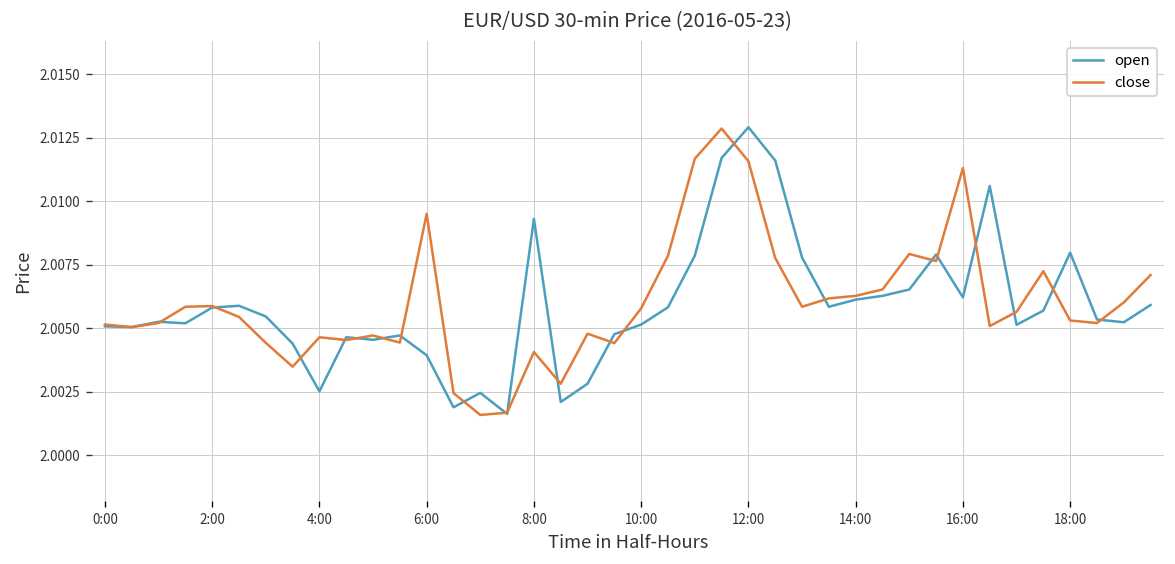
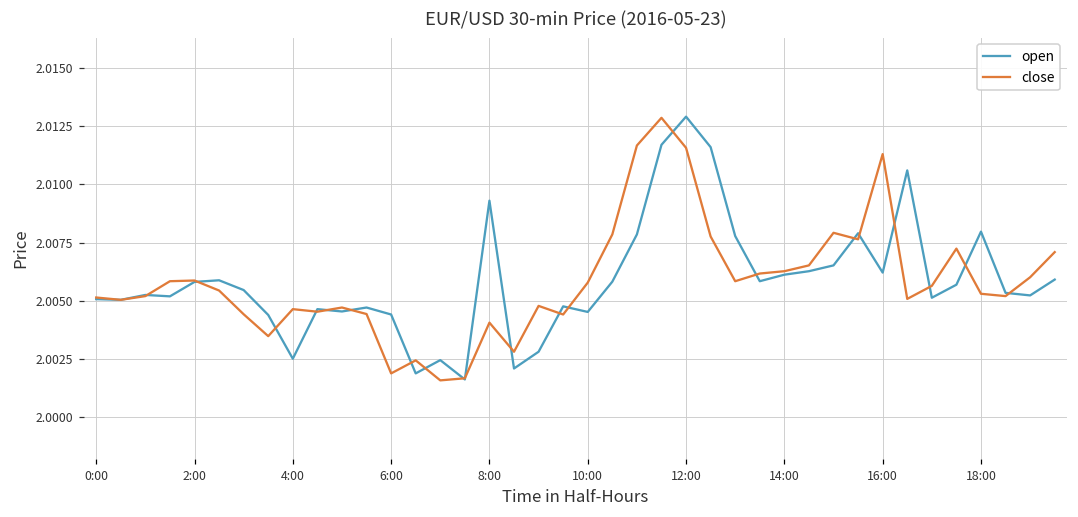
  {
    "open": {
      "4:00": 2.0025,
-     "6:00": 2.0039,
+     "6:00": 2.0044,
      "8:00": 2.0093,
-     "10:00": 2.0051,
+     "10:00": 2.0045,
      "12:00": 2.0129,
      "14:00": 2.0061,
      "16:00": 2.0062,
      "18:00": 2.0080
    },
    "close": {
      "4:00": 2.0046,
-     "6:00": 2.0095,
+     "6:00": 2.0019,
      "8:00": 2.0041,
      "10:00": 2.0058,
      "12:00": 2.0116,
      "14:00": 2.0063,
      "16:00": 2.0113,
      "18:00": 2.0053
    }
  }
